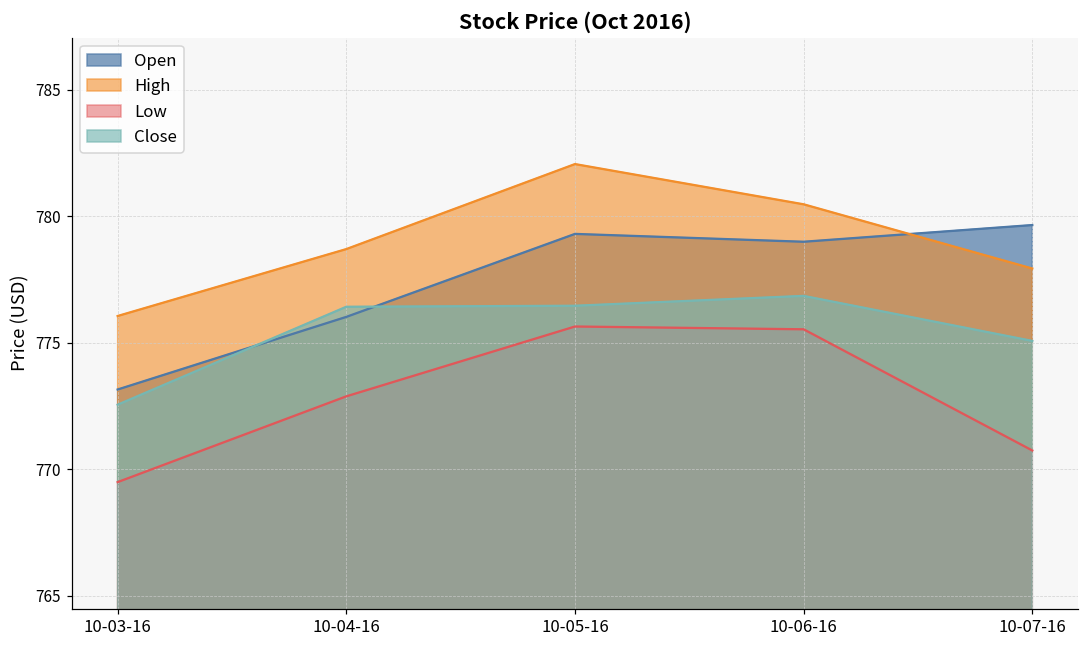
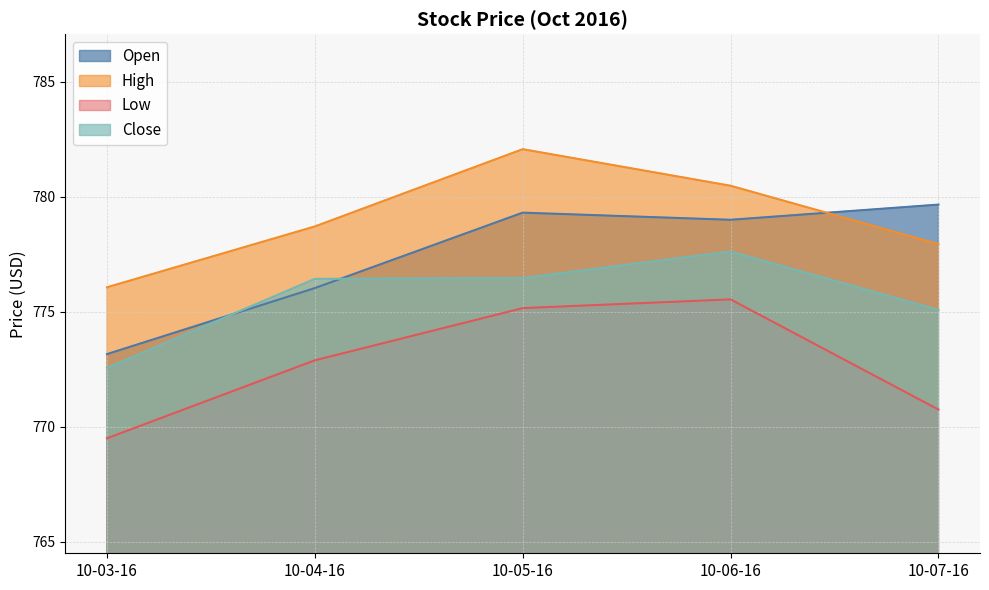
  {
    "Open": {
      "10-03-16": 773.2,
      "10-04-16": 776.0,
      "10-05-16": 779.3,
      "10-06-16": 779.0,
      "10-07-16": 779.7
    },
    "High": {
      "10-03-16": 776.1,
      "10-04-16": 778.7,
      "10-05-16": 782.1,
      "10-06-16": 780.5,
      "10-07-16": 777.9
    },
    "Low": {
      "10-03-16": 769.5,
      "10-04-16": 772.9,
-     "10-05-16": 775.7,
+     "10-05-16": 775.2,
      "10-06-16": 775.5,
      "10-07-16": 770.8
    },
    "Close": {
      "10-03-16": 772.6,
      "10-04-16": 776.4,
      "10-05-16": 776.5,
-     "10-06-16": 776.9,
+     "10-06-16": 777.6,
      "10-07-16": 775.1
    }
  }
